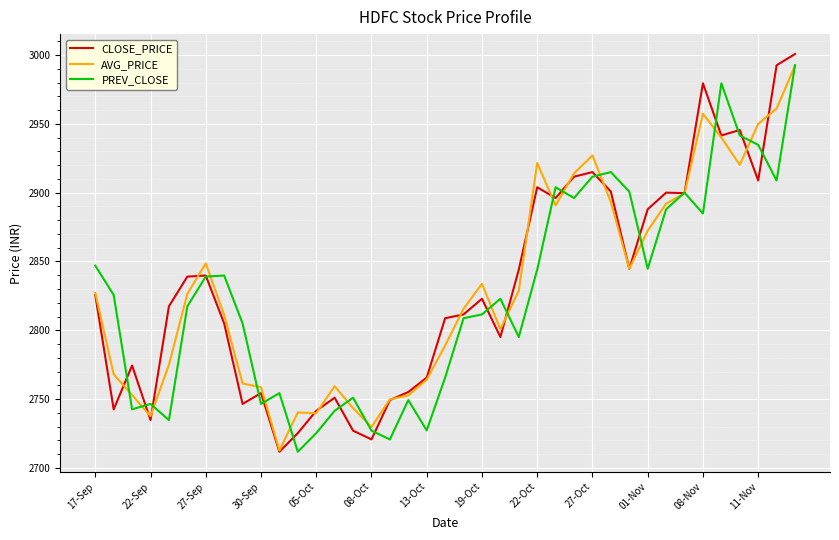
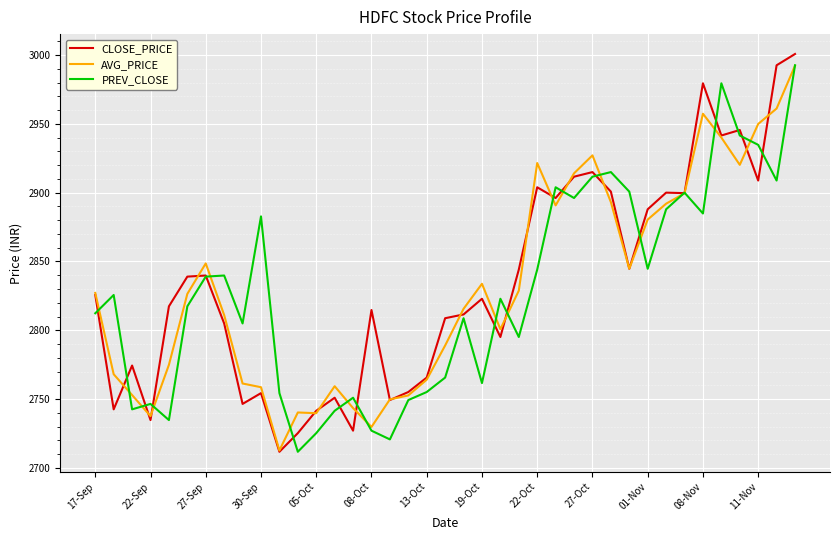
  {
    "CLOSE_PRICE": {
      "22-Sep": 2735,
      "30-Sep": 2754,
-     "08-Oct": 2721,
+     "08-Oct": 2815,
      "19-Oct": 2823,
      "22-Oct": 2904,
      "27-Oct": 2915,
      "01-Nov": 2888,
      "08-Nov": 2980,
      "11-Nov": 2909
    },
    "AVG_PRICE": {
      "22-Sep": 2738,
      "27-Sep": 2849,
      "30-Sep": 2759,
      "08-Oct": 2730,
      "19-Oct": 2834,
      "22-Oct": 2922,
      "27-Oct": 2927,
-     "01-Nov": 2872,
+     "01-Nov": 2880,
      "08-Nov": 2957,
      "11-Nov": 2950
    },
    "PREV_CLOSE": {
-     "17-Sep": 2847,
+     "17-Sep": 2812,
      "22-Sep": 2746,
-     "30-Sep": 2746,
+     "30-Sep": 2883,
      "05-Oct": 2725,
      "08-Oct": 2727,
-     "13-Oct": 2727,
-     "19-Oct": 2812,
+     "13-Oct": 2755,
+     "19-Oct": 2762,
      "22-Oct": 2844,
      "27-Oct": 2912,
      "01-Nov": 2845,
      "08-Nov": 2885,
      "11-Nov": 2935
    }
  }
